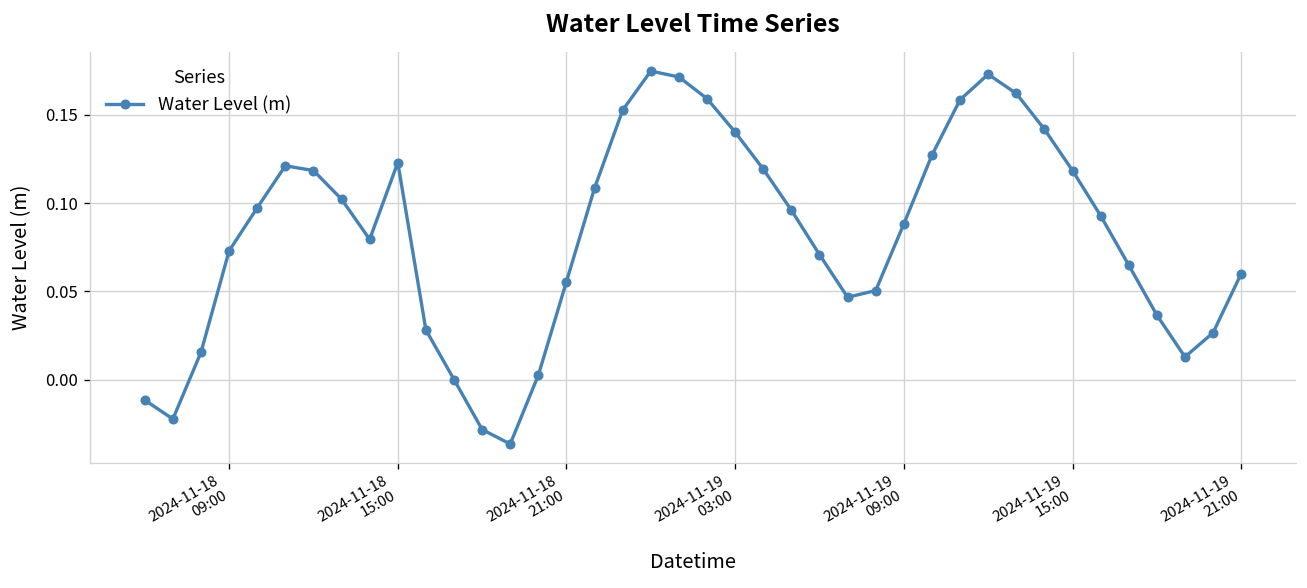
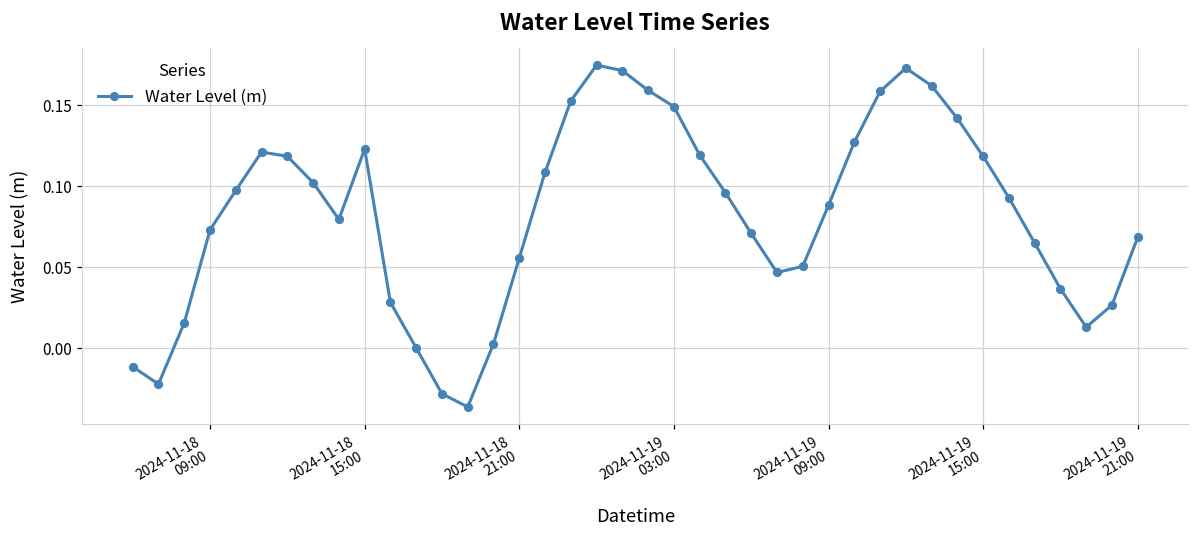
  {
    "2024-11-18 09:00": 0.073,
    "2024-11-18 15:00": 0.123,
    "2024-11-18 21:00": 0.056,
-   "2024-11-19 03:00": 0.140,
+   "2024-11-19 03:00": 0.149,
    "2024-11-19 09:00": 0.088,
    "2024-11-19 15:00": 0.118,
-   "2024-11-19 21:00": 0.060
+   "2024-11-19 21:00": 0.068
  }
